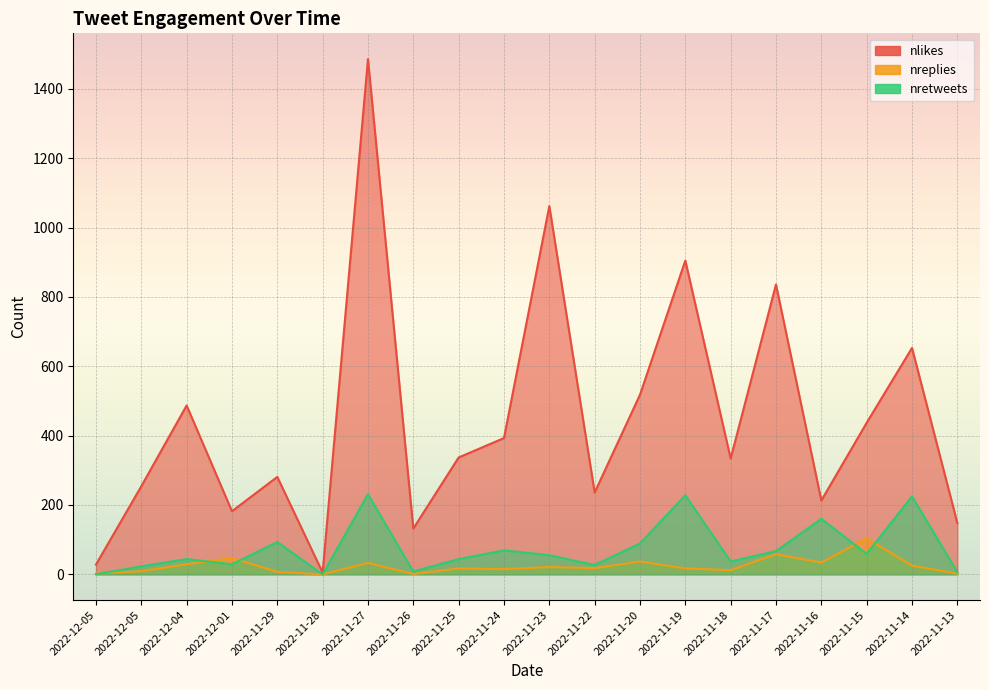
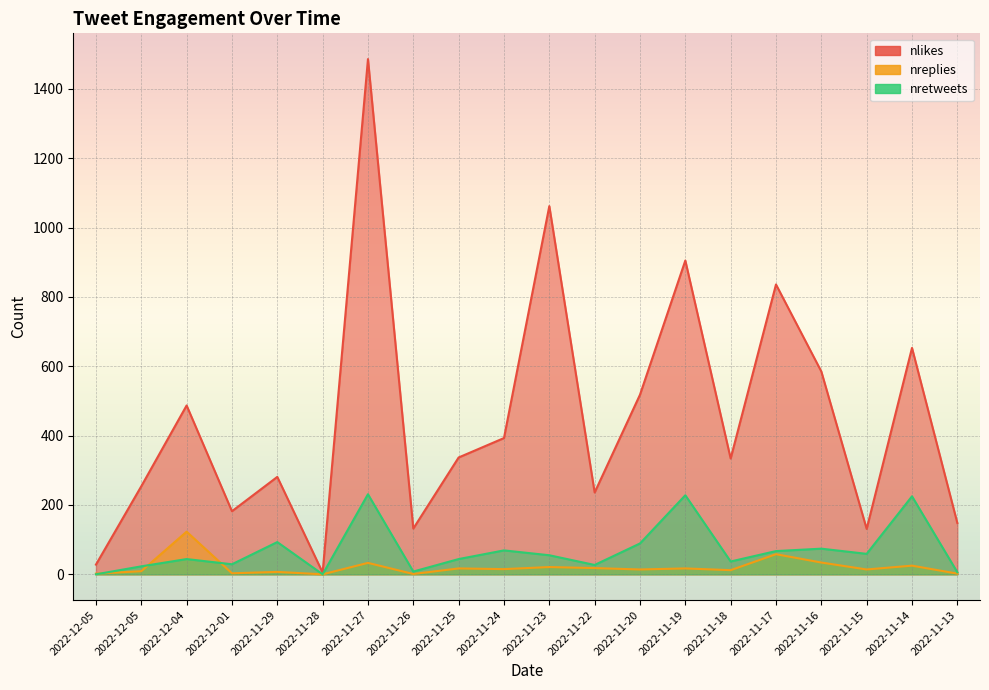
  {
    "nlikes": {
      "2022-12-04": 490,
      "2022-12-01": 180,
      "2022-11-29": 280,
      "2022-11-27": 1490,
      "2022-11-26": 130,
      "2022-11-25": 340,
      "2022-11-24": 390,
      "2022-11-23": 1060,
      "2022-11-22": 240,
      "2022-11-20": 520,
      "2022-11-19": 910,
      "2022-11-18": 330,
      "2022-11-17": 840,
-     "2022-11-16": 210,
-     "2022-11-15": 440,
+     "2022-11-16": 590,
+     "2022-11-15": 130,
      "2022-11-14": 650,
      "2022-11-13": 150
    },
    "nreplies": {
-     "2022-12-04": 30,
-     "2022-12-01": 50,
+     "2022-12-04": 120,
+     "2022-12-01": 0,
      "2022-11-29": 10,
      "2022-11-27": 30,
      "2022-11-25": 20,
      "2022-11-24": 20,
      "2022-11-23": 20,
      "2022-11-22": 20,
-     "2022-11-20": 40,
+     "2022-11-20": 10,
      "2022-11-19": 20,
      "2022-11-18": 10,
      "2022-11-17": 60,
      "2022-11-16": 30,
-     "2022-11-15": 100,
+     "2022-11-15": 10,
      "2022-11-14": 30
    },
    "nretweets": {
      "2022-12-04": 40,
      "2022-12-01": 30,
      "2022-11-29": 90,
      "2022-11-27": 230,
      "2022-11-25": 40,
      "2022-11-24": 70,
      "2022-11-23": 60,
      "2022-11-22": 30,
      "2022-11-20": 90,
      "2022-11-19": 230,
      "2022-11-18": 40,
      "2022-11-17": 70,
-     "2022-11-16": 160,
+     "2022-11-16": 70,
      "2022-11-15": 60,
      "2022-11-14": 230
    }
  }
